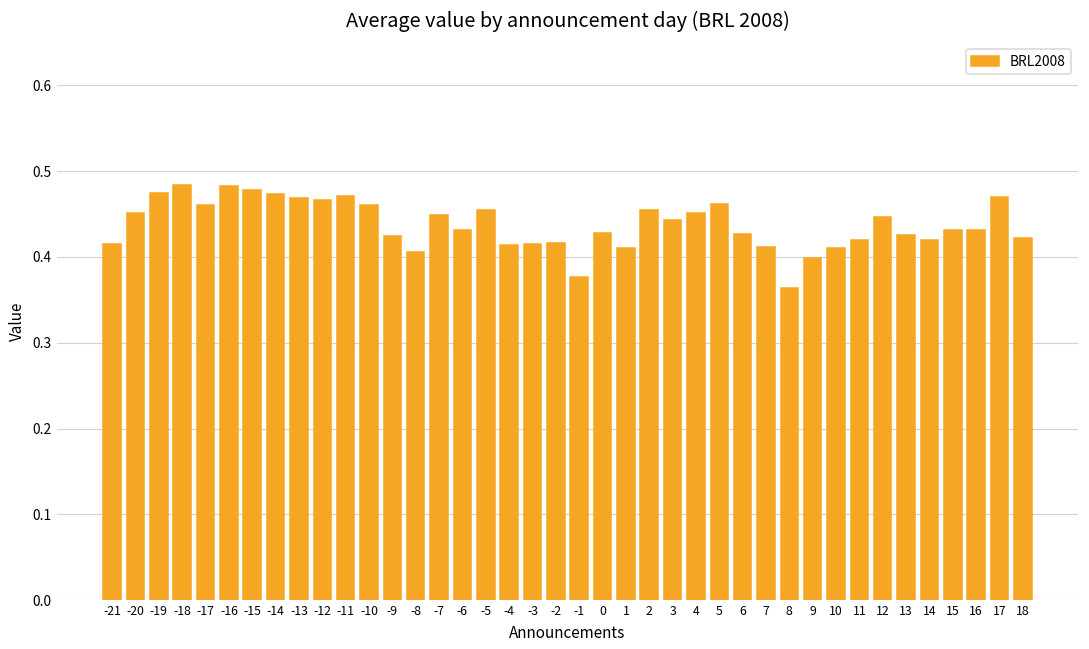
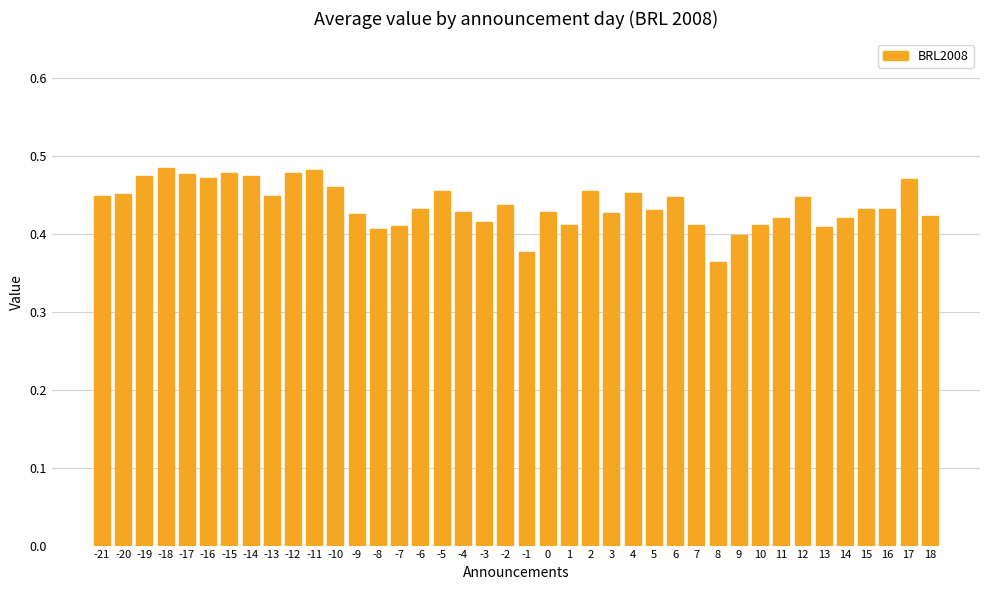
  {
-   "-21": 0.42,
+   "-21": 0.45,
    "-20": 0.45,
    "-19": 0.47,
    "-18": 0.48,
-   "-17": 0.46,
-   "-16": 0.48,
+   "-17": 0.48,
+   "-16": 0.47,
    "-15": 0.48,
    "-14": 0.47,
-   "-13": 0.47,
-   "-12": 0.47,
-   "-11": 0.47,
+   "-13": 0.45,
+   "-12": 0.48,
+   "-11": 0.48,
    "-10": 0.46,
    "-9": 0.42,
    "-8": 0.41,
-   "-7": 0.45,
+   "-7": 0.41,
    "-6": 0.43,
    "-5": 0.46,
-   "-4": 0.41,
+   "-4": 0.43,
    "-3": 0.42,
-   "-2": 0.42,
+   "-2": 0.44,
    "-1": 0.38,
    "0": 0.43,
    "1": 0.41,
    "2": 0.45,
-   "3": 0.44,
+   "3": 0.43,
    "4": 0.45,
-   "5": 0.46,
-   "6": 0.43,
+   "5": 0.43,
+   "6": 0.45,
    "7": 0.41,
    "8": 0.36,
    "9": 0.40,
    "10": 0.41,
    "11": 0.42,
    "12": 0.45,
-   "13": 0.43,
+   "13": 0.41,
    "14": 0.42,
    "15": 0.43,
    "16": 0.43,
    "17": 0.47,
    "18": 0.42
  }
